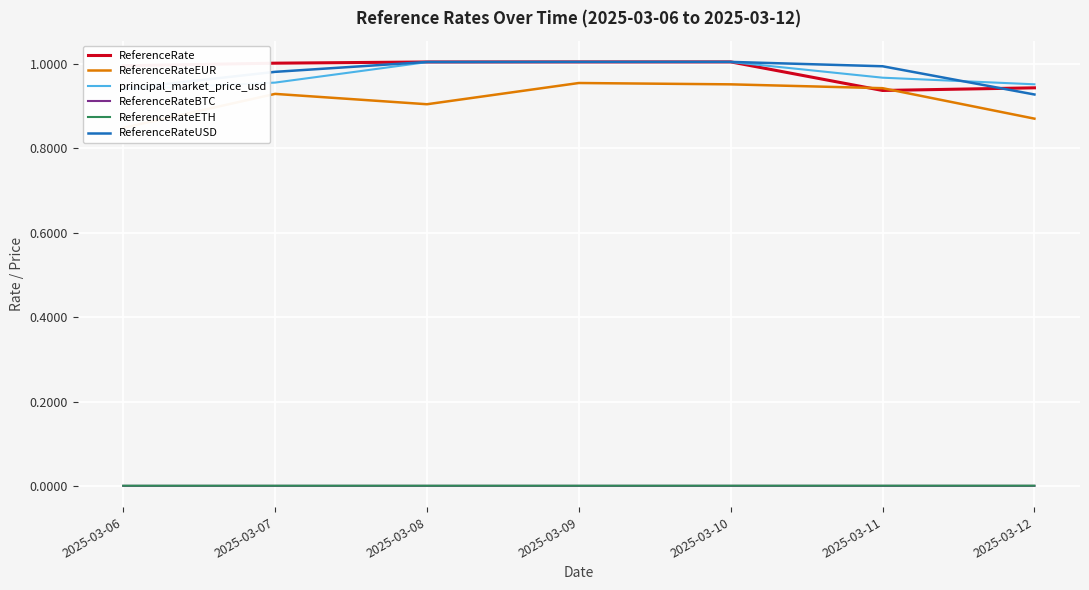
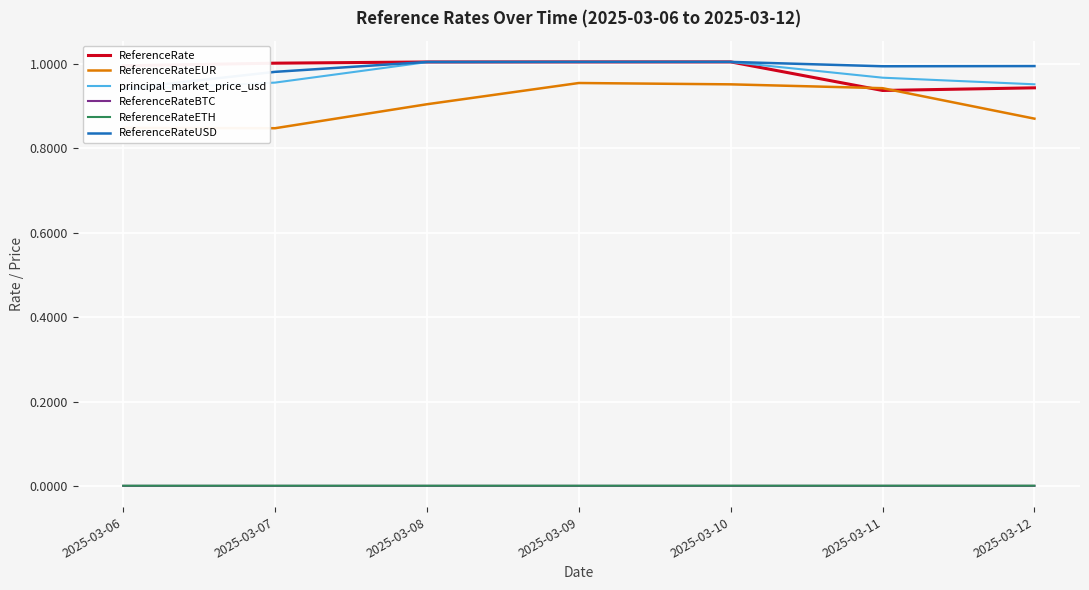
  {
    "ReferenceRate": {
      "2025-03-07": 1.00,
      "2025-03-12": 0.94
    },
    "ReferenceRateEUR": {
-     "2025-03-07": 0.93,
+     "2025-03-07": 0.85,
      "2025-03-08": 0.90,
      "2025-03-09": 0.95,
      "2025-03-10": 0.95,
      "2025-03-12": 0.87
    },
    "principal_market_price_usd": {
      "2025-03-07": 0.96,
      "2025-03-11": 0.97,
      "2025-03-12": 0.95
    },
    "ReferenceRateETH": {
      "2025-03-06": 0.00,
      "2025-03-07": 0.00,
      "2025-03-08": 0.00,
      "2025-03-09": 0.00,
      "2025-03-10": 0.00,
      "2025-03-11": 0.00,
      "2025-03-12": 0.00
    },
    "ReferenceRateUSD": {
      "2025-03-07": 0.98,
      "2025-03-11": 0.99,
-     "2025-03-12": 0.93
+     "2025-03-12": 0.99
    }
  }
